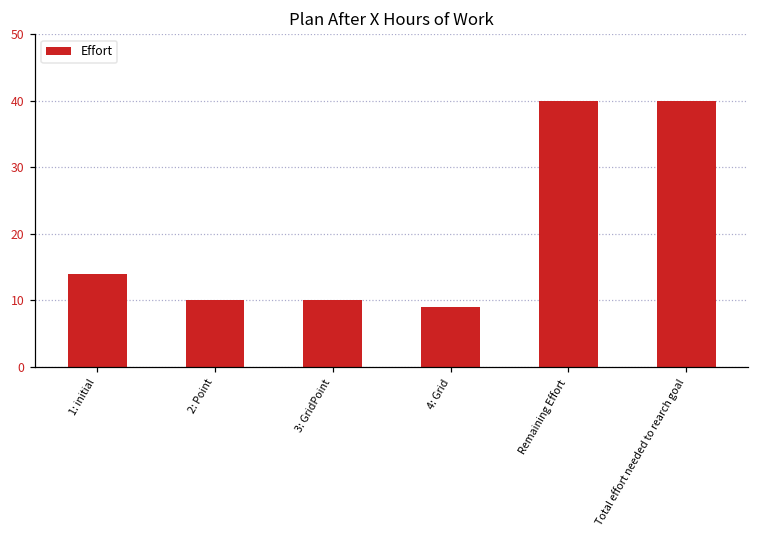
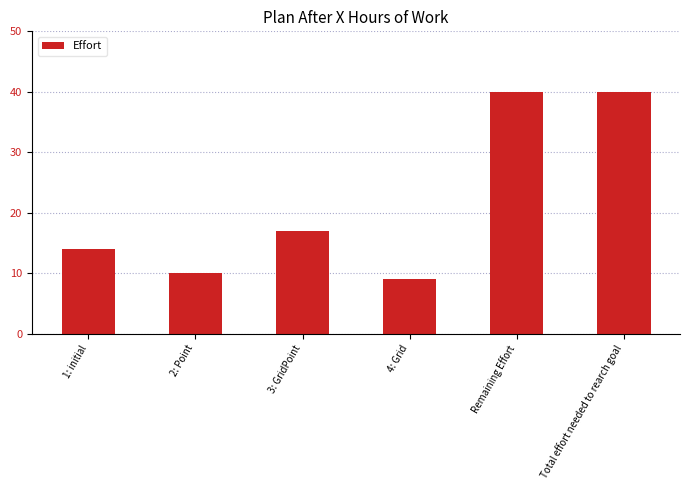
  {
    "1: initial": 14,
    "2: Point": 10,
-   "3: GridPoint": 10,
+   "3: GridPoint": 17,
    "4: Grid": 9,
    "Remaining Effort": 40,
    "Total effort needed to rearch goal": 40
  }
